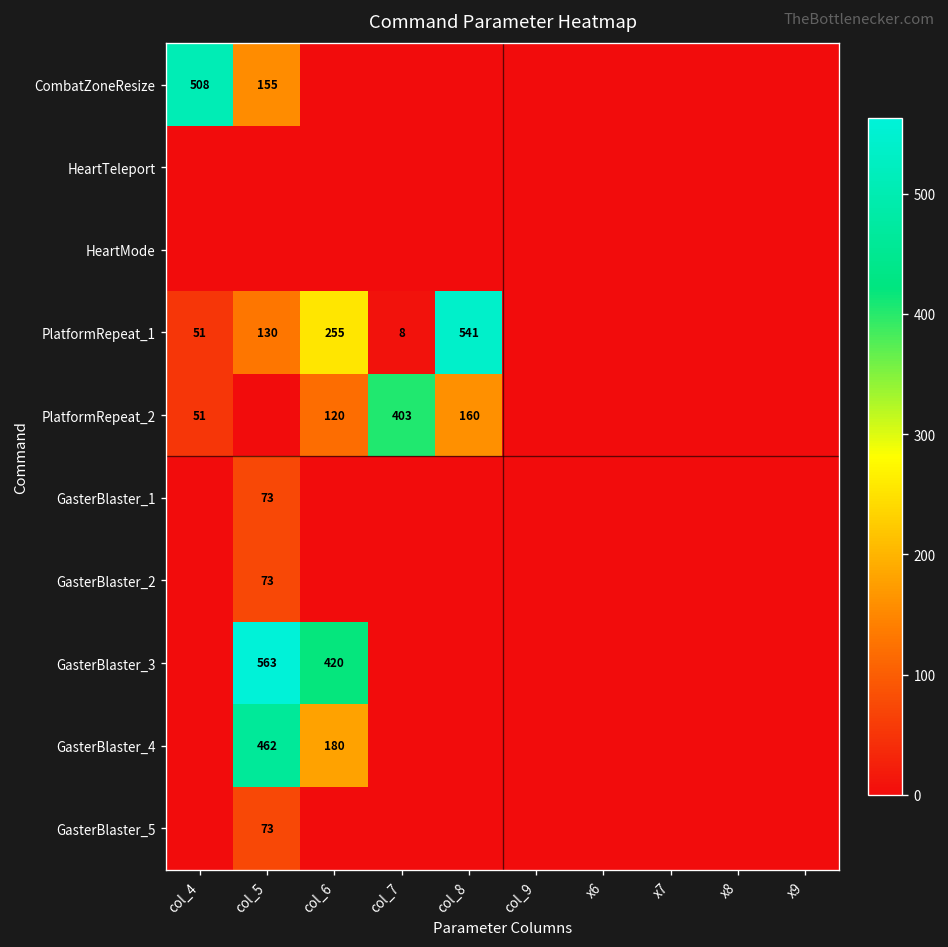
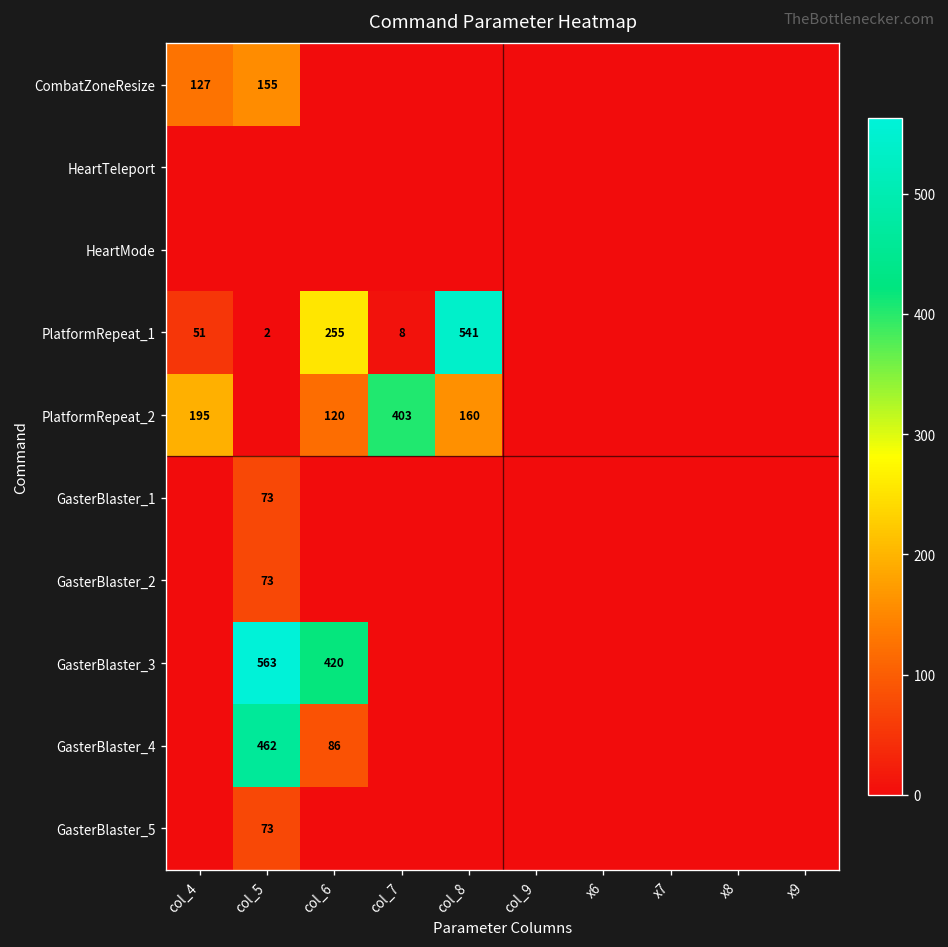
  {
    "CombatZoneResize": {
-     "col_4": 508,
+     "col_4": 127,
      "col_5": 155
    },
    "PlatformRepeat_1": {
      "col_4": 51,
-     "col_5": 130,
+     "col_5": 2,
      "col_6": 255,
      "col_7": 8,
      "col_8": 541
    },
    "PlatformRepeat_2": {
-     "col_4": 51,
+     "col_4": 195,
      "col_6": 120,
      "col_7": 403,
      "col_8": 160
    },
    "GasterBlaster_1": {
      "col_5": 73
    },
    "GasterBlaster_2": {
      "col_5": 73
    },
    "GasterBlaster_3": {
      "col_5": 563,
      "col_6": 420
    },
    "GasterBlaster_4": {
      "col_5": 462,
-     "col_6": 180
+     "col_6": 86
    },
    "GasterBlaster_5": {
      "col_5": 73
    }
  }
